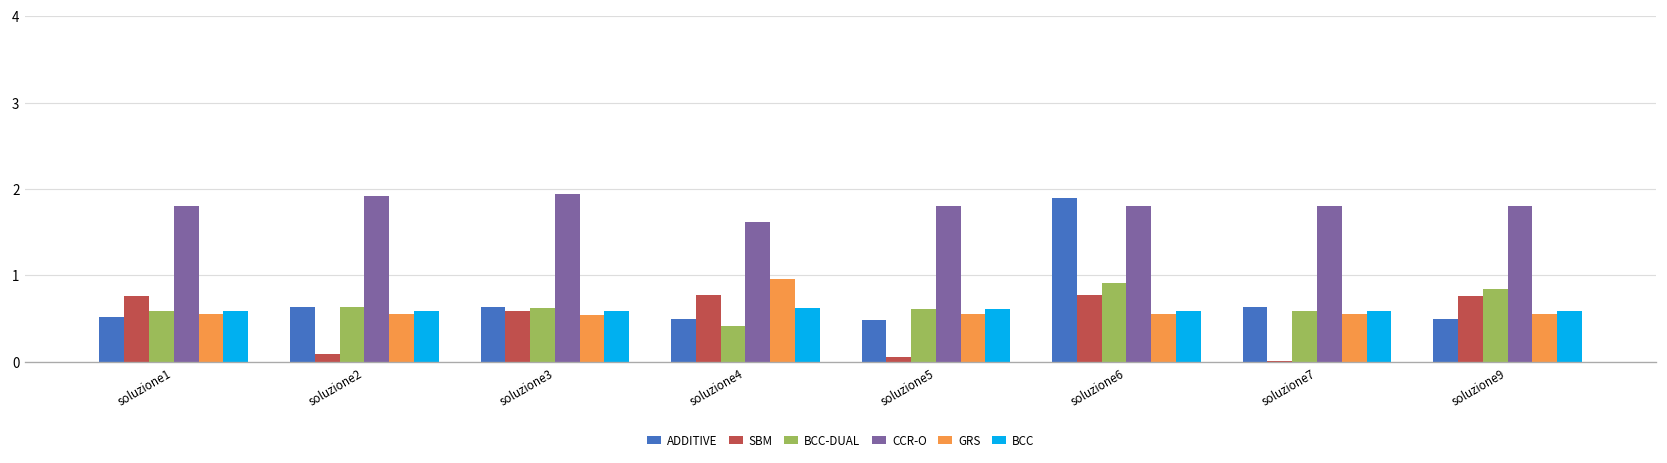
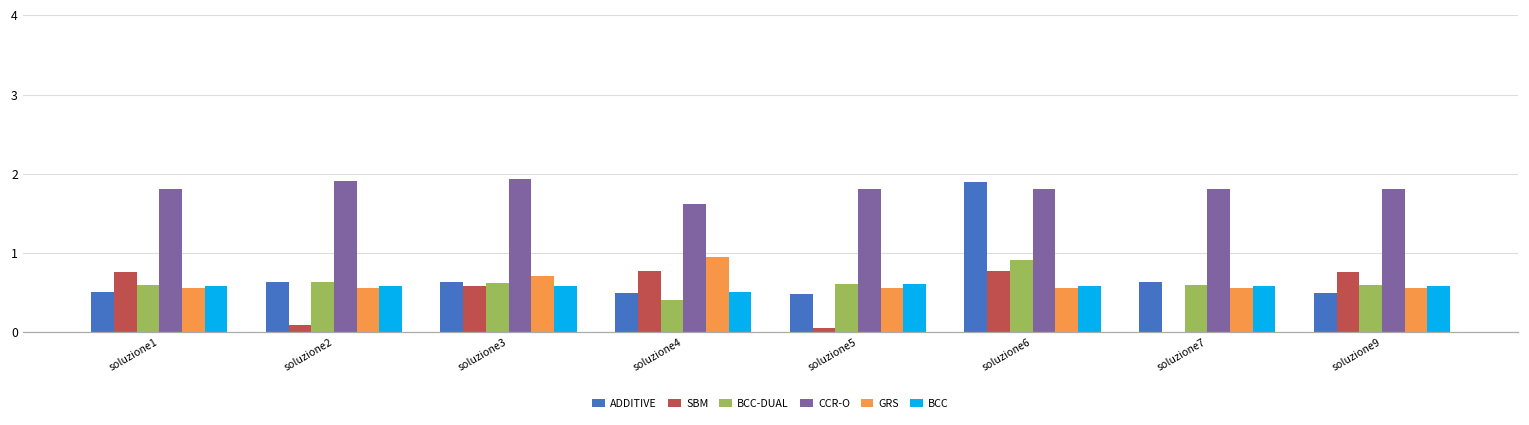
  {
    "ADDITIVE": {
      "soluzione1": 0.5,
      "soluzione2": 0.6,
      "soluzione3": 0.6,
      "soluzione4": 0.5,
      "soluzione5": 0.5,
      "soluzione6": 1.9,
      "soluzione7": 0.6,
      "soluzione9": 0.5
    },
    "SBM": {
      "soluzione1": 0.8,
      "soluzione2": 0.1,
      "soluzione3": 0.6,
      "soluzione4": 0.8,
      "soluzione5": 0.1,
      "soluzione6": 0.8,
      "soluzione9": 0.8
    },
    "BCC-DUAL": {
      "soluzione1": 0.6,
      "soluzione2": 0.6,
      "soluzione3": 0.6,
      "soluzione4": 0.4,
      "soluzione5": 0.6,
      "soluzione6": 0.9,
      "soluzione7": 0.6,
-     "soluzione9": 0.8
+     "soluzione9": 0.6
    },
    "CCR-O": {
      "soluzione1": 1.8,
      "soluzione2": 1.9,
      "soluzione3": 1.9,
      "soluzione4": 1.6,
      "soluzione5": 1.8,
      "soluzione6": 1.8,
      "soluzione7": 1.8,
      "soluzione9": 1.8
    },
    "GRS": {
      "soluzione1": 0.6,
      "soluzione2": 0.6,
-     "soluzione3": 0.5,
+     "soluzione3": 0.7,
      "soluzione4": 1.0,
      "soluzione5": 0.6,
      "soluzione6": 0.6,
      "soluzione7": 0.6,
      "soluzione9": 0.6
    },
    "BCC": {
      "soluzione1": 0.6,
      "soluzione2": 0.6,
      "soluzione3": 0.6,
-     "soluzione4": 0.6,
+     "soluzione4": 0.5,
      "soluzione5": 0.6,
      "soluzione6": 0.6,
      "soluzione7": 0.6,
      "soluzione9": 0.6
    }
  }
